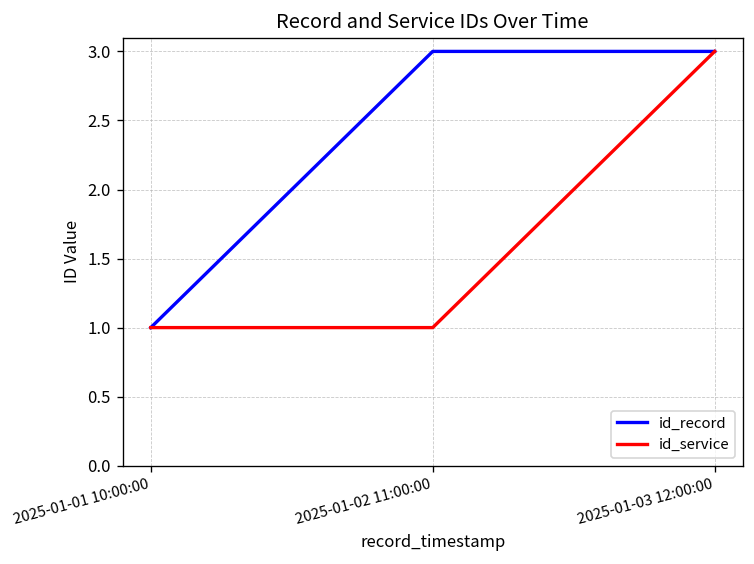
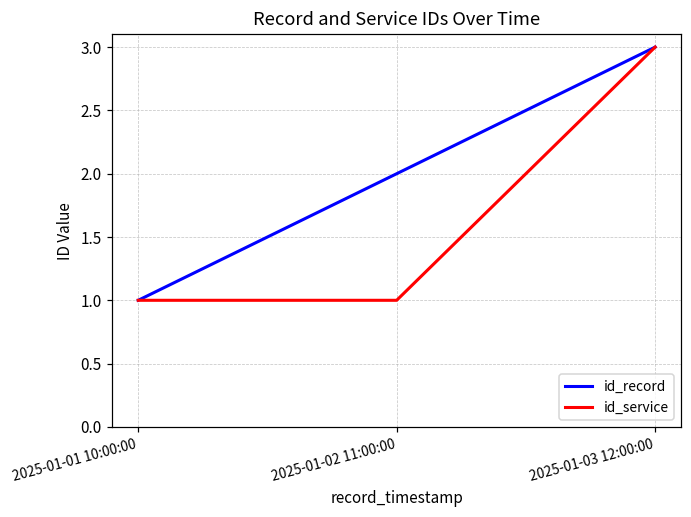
  {
    "id_record": {
-     "2025-01-02 11:00:00": 3
+     "2025-01-02 11:00:00": 2
    },
    "id_service": {
      "2025-01-02 11:00:00": 1
    }
  }
